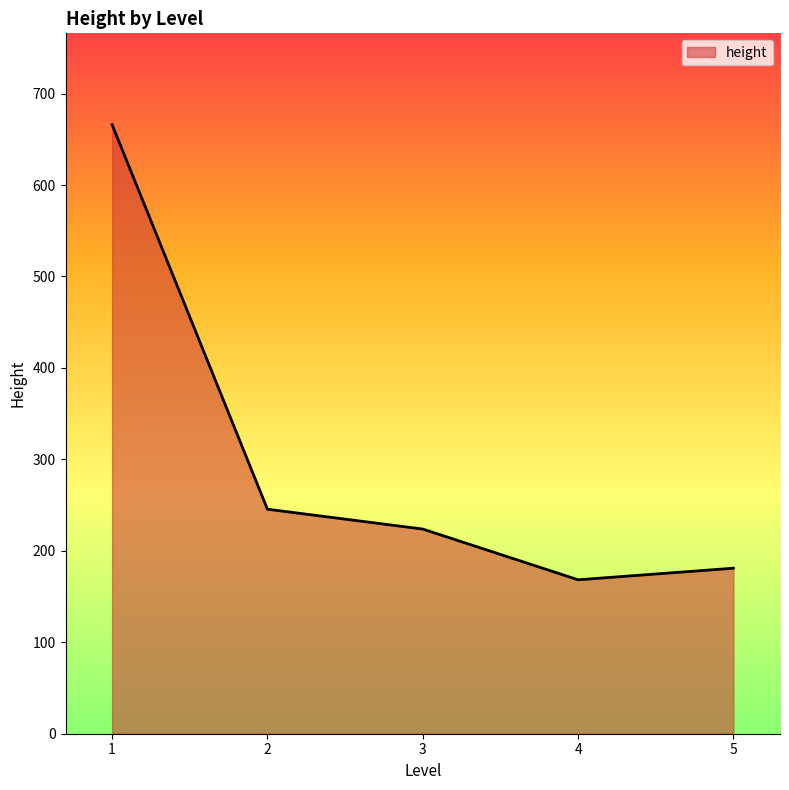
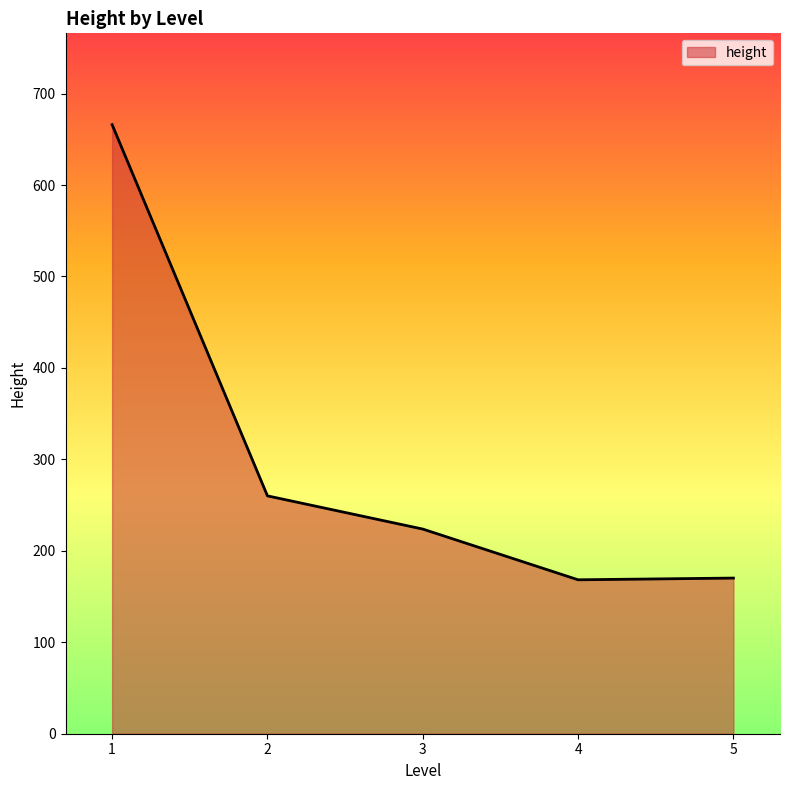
  {
    "1": 670,
-   "2": 250,
+   "2": 260,
    "3": 220,
    "4": 170,
-   "5": 180
+   "5": 170
  }
